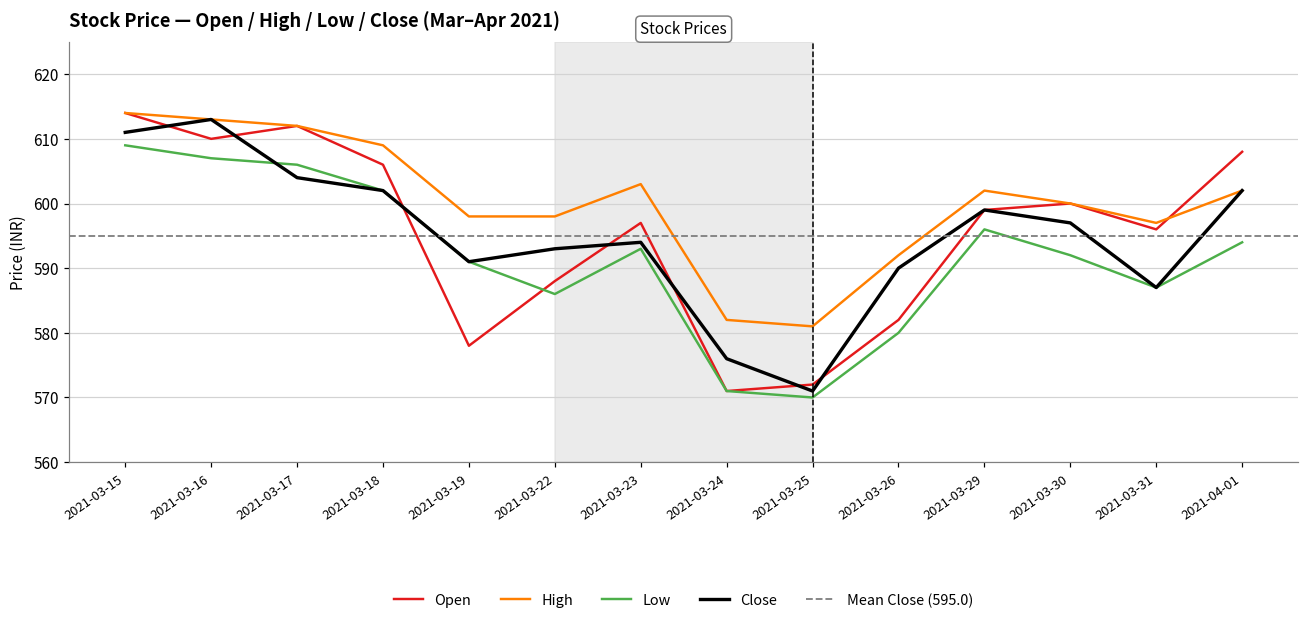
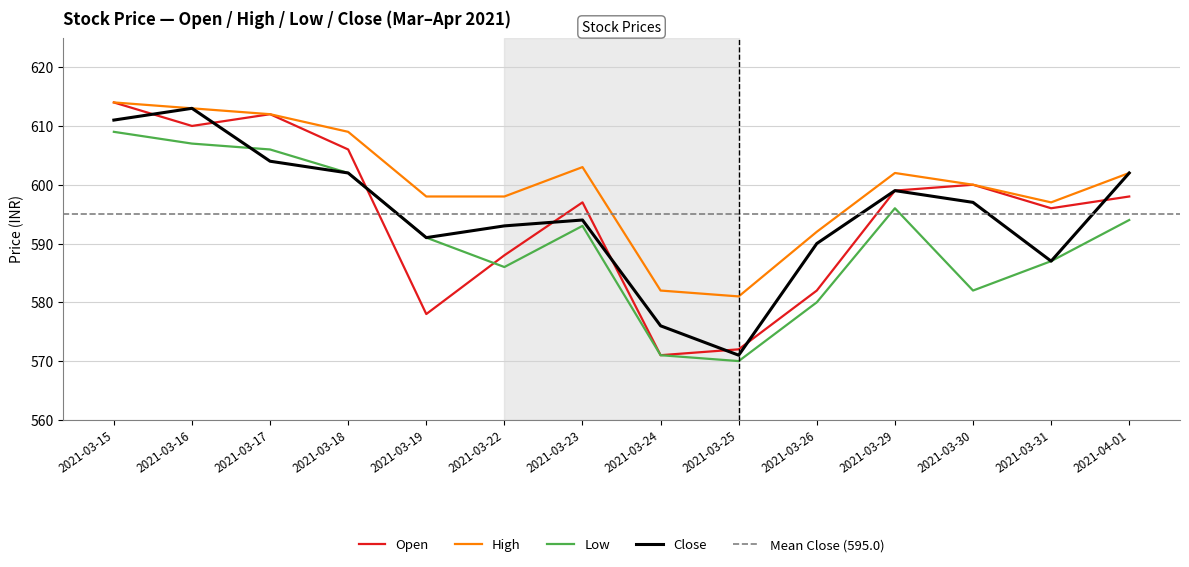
  {
    "Open": {
      "2021-03-16": 610,
      "2021-03-18": 606,
      "2021-03-19": 578,
      "2021-03-22": 588,
      "2021-03-23": 597,
      "2021-03-25": 572,
      "2021-03-26": 582,
      "2021-03-31": 596,
-     "2021-04-01": 608
+     "2021-04-01": 598
    },
    "High": {
      "2021-03-18": 609,
      "2021-03-19": 598,
      "2021-03-22": 598,
      "2021-03-23": 603,
      "2021-03-24": 582,
      "2021-03-25": 581,
      "2021-03-26": 592,
      "2021-03-29": 602,
      "2021-03-31": 597
    },
    "Low": {
      "2021-03-15": 609,
      "2021-03-16": 607,
      "2021-03-17": 606,
      "2021-03-22": 586,
      "2021-03-23": 593,
      "2021-03-25": 570,
      "2021-03-26": 580,
      "2021-03-29": 596,
-     "2021-03-30": 592,
+     "2021-03-30": 582,
      "2021-04-01": 594
    },
    "Close": {
      "2021-03-15": 611,
      "2021-03-17": 604,
      "2021-03-22": 593,
      "2021-03-23": 594,
      "2021-03-24": 576,
      "2021-03-25": 571,
      "2021-03-26": 590,
      "2021-03-30": 597
    }
  }
